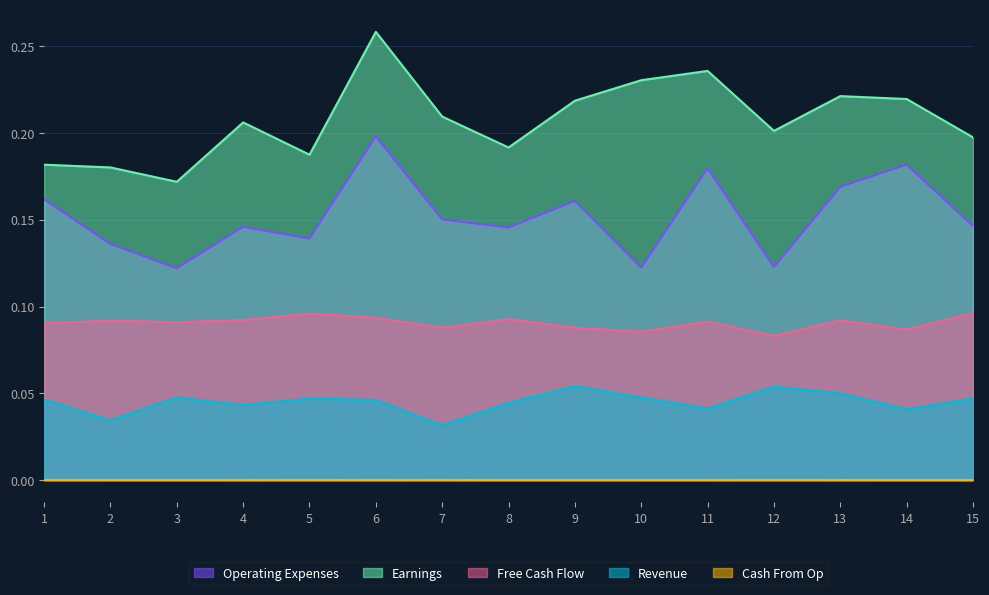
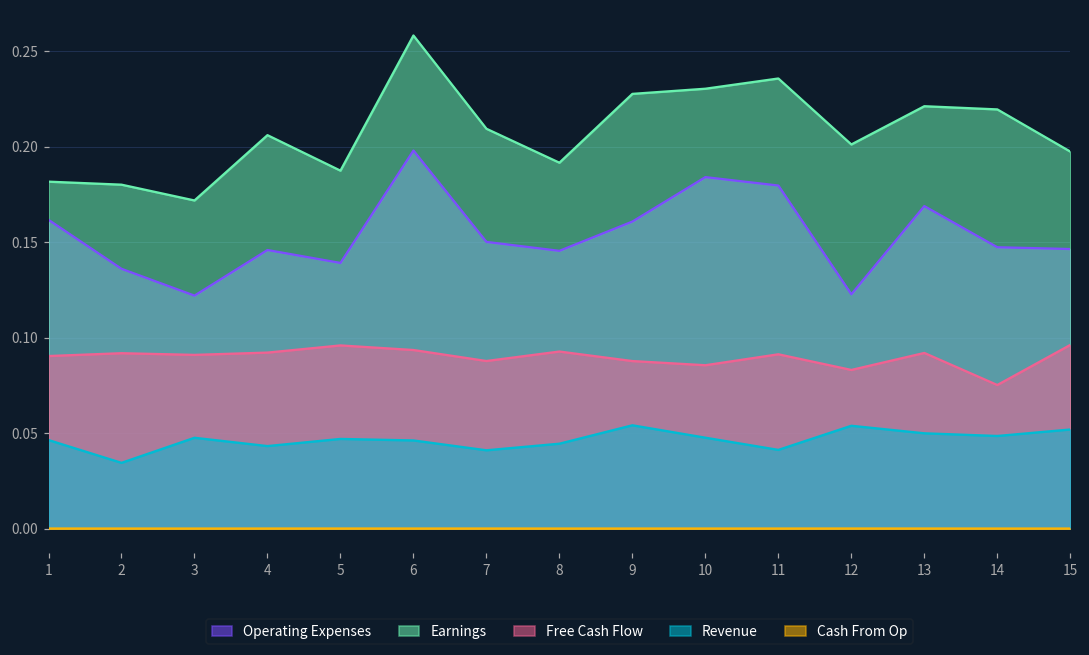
  {
    "Operating Expenses": {
      "1": 0.162,
      "2": 0.136,
      "3": 0.122,
      "4": 0.146,
      "5": 0.139,
      "6": 0.198,
      "7": 0.150,
      "8": 0.145,
      "9": 0.161,
-     "10": 0.122,
+     "10": 0.184,
      "11": 0.180,
      "12": 0.123,
      "13": 0.169,
-     "14": 0.182,
+     "14": 0.147,
      "15": 0.146
    },
    "Earnings": {
      "1": 0.182,
      "2": 0.180,
      "3": 0.172,
      "4": 0.206,
      "5": 0.187,
      "6": 0.258,
      "7": 0.209,
      "8": 0.192,
-     "9": 0.219,
+     "9": 0.228,
      "10": 0.230,
      "11": 0.236,
      "12": 0.201,
      "13": 0.221,
      "14": 0.220,
      "15": 0.197
    },
    "Free Cash Flow": {
      "1": 0.090,
      "2": 0.092,
      "3": 0.091,
      "4": 0.092,
      "5": 0.096,
      "6": 0.094,
      "7": 0.088,
      "8": 0.093,
      "9": 0.088,
      "10": 0.086,
      "11": 0.091,
      "12": 0.083,
      "13": 0.092,
-     "14": 0.087,
+     "14": 0.075,
      "15": 0.096
    },
    "Revenue": {
      "1": 0.046,
      "2": 0.034,
      "3": 0.048,
      "4": 0.043,
      "5": 0.047,
      "6": 0.046,
-     "7": 0.032,
+     "7": 0.041,
      "8": 0.044,
      "9": 0.054,
      "10": 0.048,
      "11": 0.041,
      "12": 0.054,
      "13": 0.050,
-     "14": 0.041,
-     "15": 0.047
+     "14": 0.049,
+     "15": 0.052
    },
    "Cash From Op": {
      "1": 0.000,
      "2": 0.000,
      "3": 0.000,
      "4": 0.000,
      "5": 0.000,
      "6": 0.000,
      "7": 0.000,
      "8": 0.000,
      "9": 0.000,
      "10": 0.000,
      "11": 0.000,
      "12": 0.000,
      "13": 0.000,
      "14": 0.000,
      "15": 0.000
    }
  }
